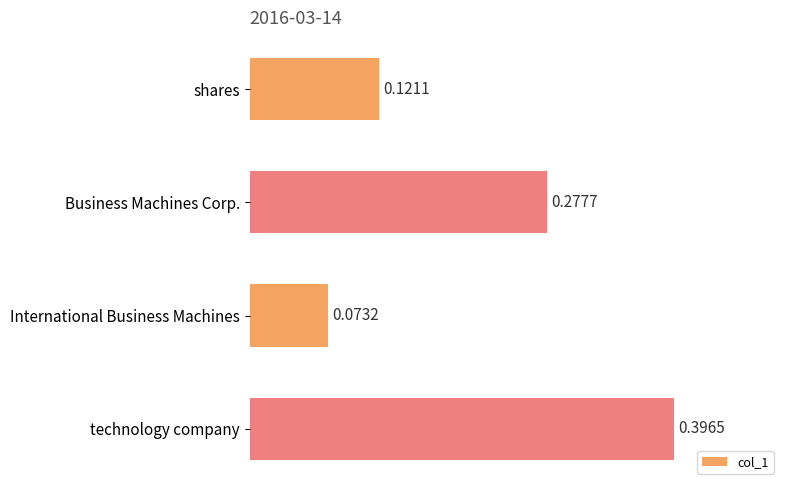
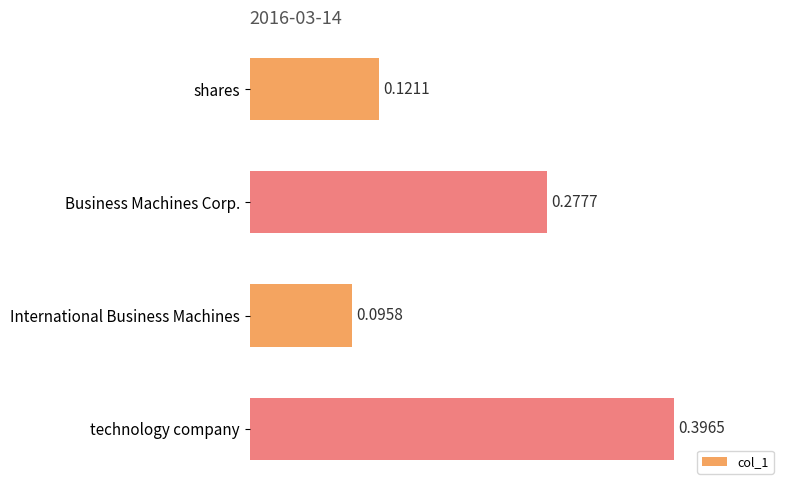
  {
    "shares": 0.1211,
    "Business Machines Corp.": 0.2777,
-   "International Business Machines": 0.0732,
+   "International Business Machines": 0.0958,
    "technology company": 0.3965
  }
